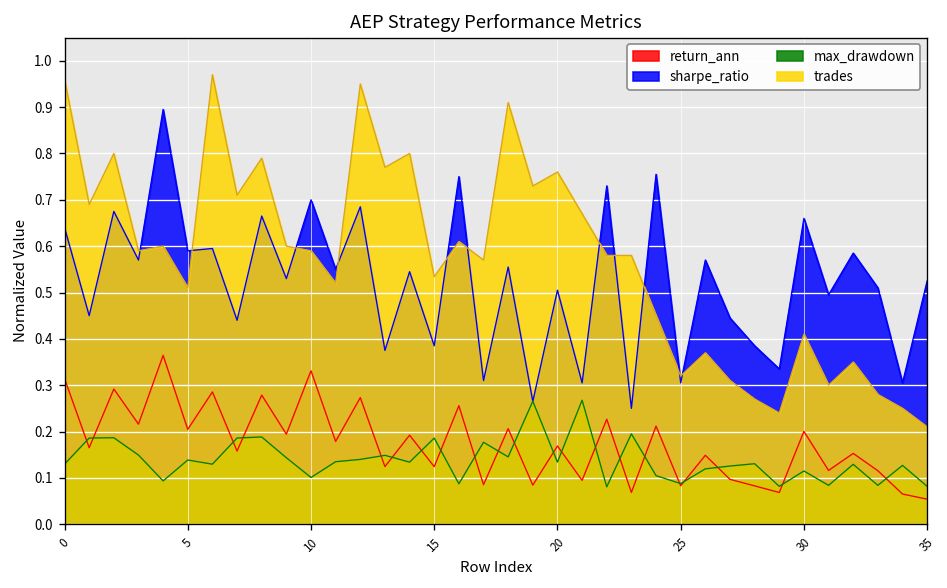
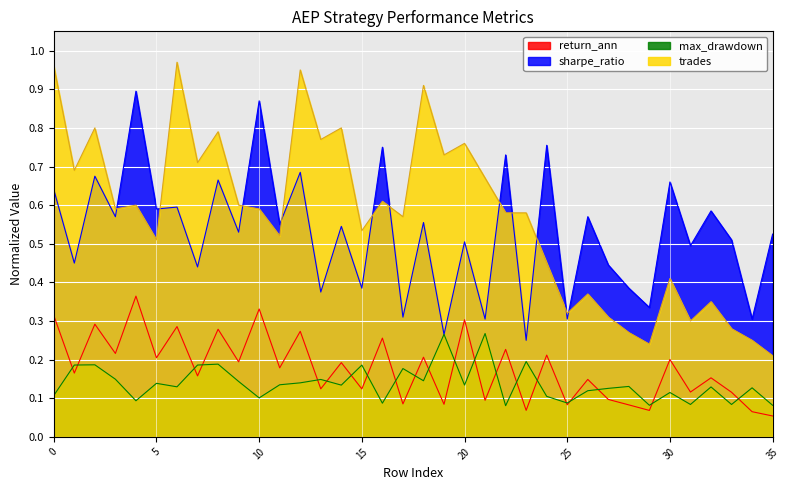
  {
    "return_ann": {
      "0": 0.31,
      "5": 0.20,
      "10": 0.33,
      "15": 0.12,
-     "20": 0.17,
+     "20": 0.30,
      "30": 0.20,
      "35": 0.05
    },
    "sharpe_ratio": {
      "0": 0.64,
      "5": 0.59,
-     "10": 0.70,
+     "10": 0.87,
      "15": 0.39,
      "20": 0.51,
      "25": 0.31,
      "30": 0.66,
      "35": 0.53
    },
    "max_drawdown": {
-     "0": 0.13,
+     "0": 0.11,
      "5": 0.14,
      "10": 0.10,
      "15": 0.19,
      "20": 0.13,
      "30": 0.11,
      "35": 0.08
    },
    "trades": {
      "0": 0.96,
      "5": 0.51,
      "10": 0.59,
      "15": 0.53,
      "20": 0.76,
      "25": 0.32,
      "30": 0.41,
      "35": 0.21
    }
  }
